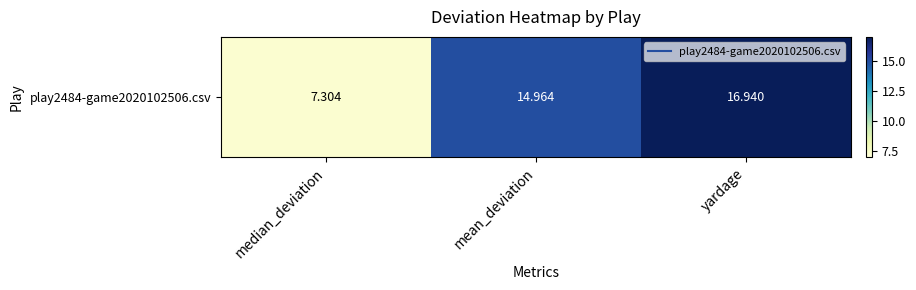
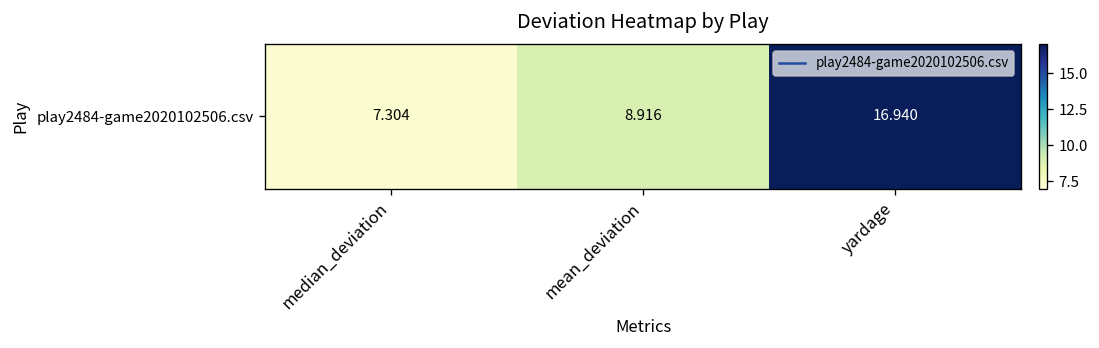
  {
    "play2484-game2020102506.csv": {
      "median_deviation": 7.304,
-     "mean_deviation": 14.964,
+     "mean_deviation": 8.916,
      "yardage": 16.940
    }
  }
